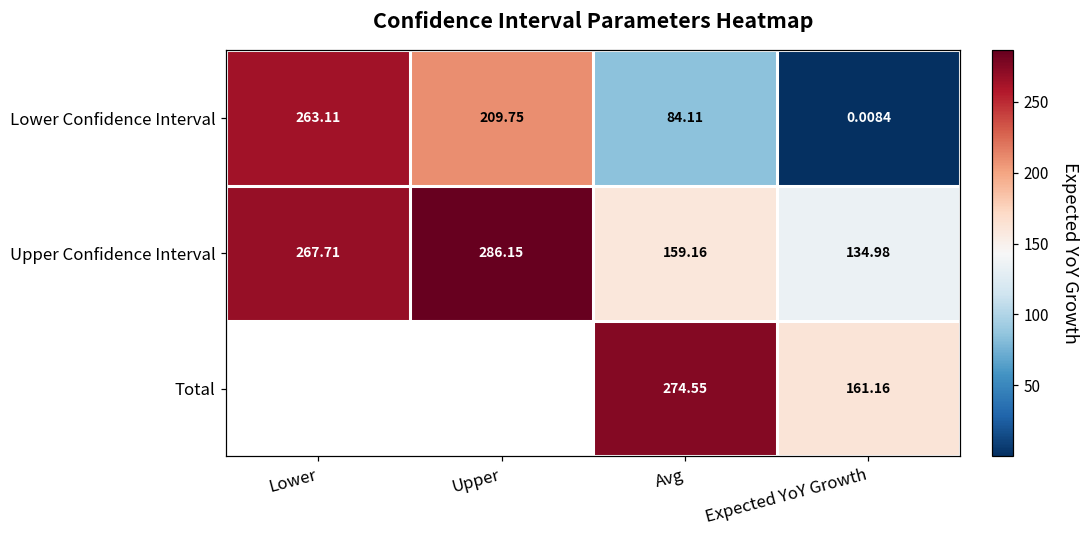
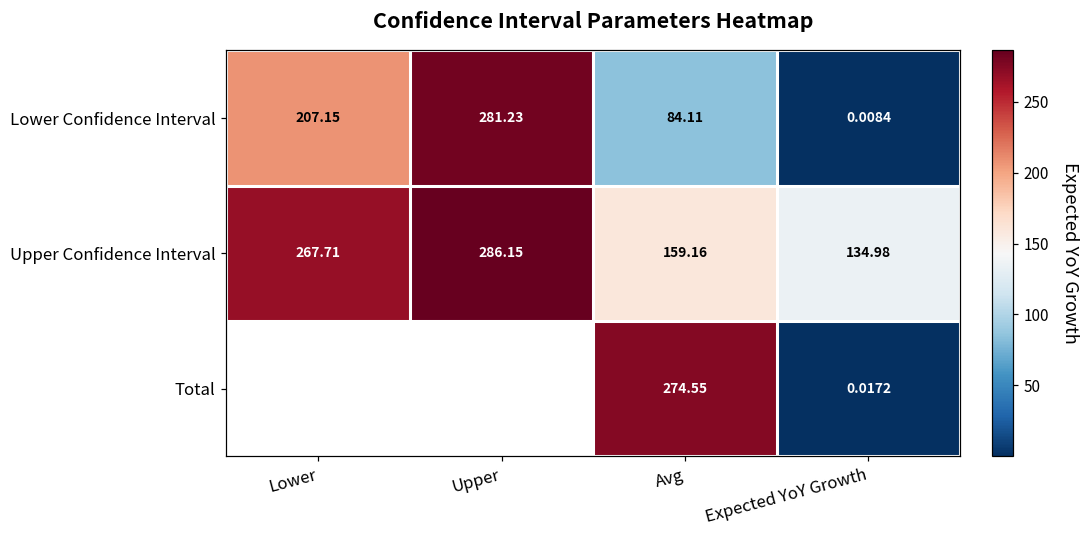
  {
    "Lower Confidence Interval": {
-     "Lower": 263.11,
-     "Upper": 209.75,
+     "Lower": 207.15,
+     "Upper": 281.23,
      "Avg": 84.11,
      "Expected YoY Growth": 0.0084
    },
    "Upper Confidence Interval": {
      "Lower": 267.71,
      "Upper": 286.15,
      "Avg": 159.16,
      "Expected YoY Growth": 134.98
    },
    "Total": {
      "Avg": 274.55,
-     "Expected YoY Growth": 161.16
+     "Expected YoY Growth": 0.0172
    }
  }
